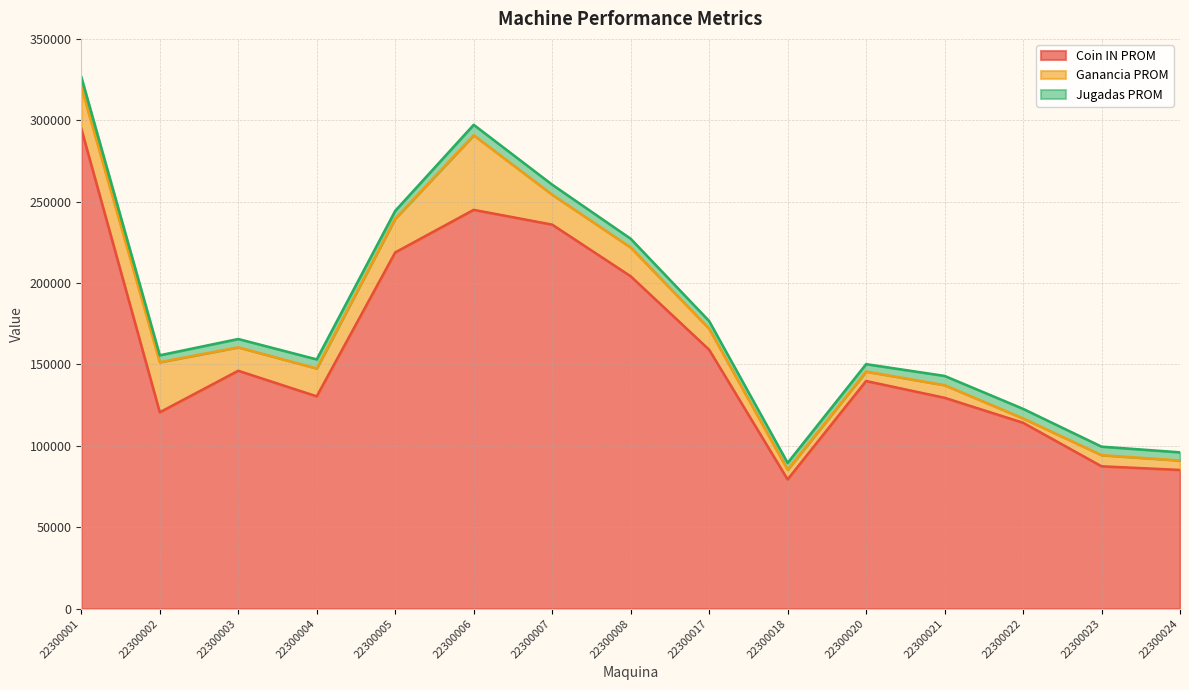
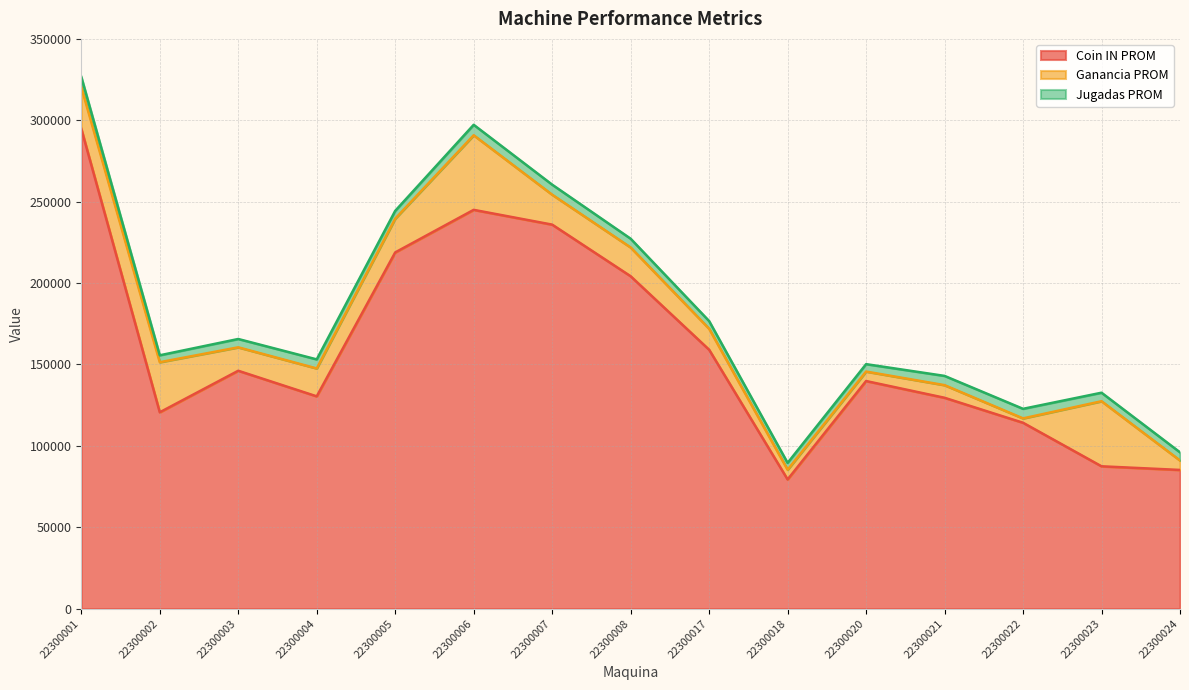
  {
    "Coin IN PROM": {
      "22300001": 295000,
      "22300002": 121000,
      "22300003": 146000,
      "22300004": 130000,
      "22300005": 219000,
      "22300006": 245000,
      "22300007": 236000,
      "22300008": 204000,
      "22300017": 159000,
      "22300018": 79000,
      "22300020": 140000,
      "22300021": 130000,
      "22300022": 114000,
      "22300023": 87000,
      "22300024": 85000
    },
    "Ganancia PROM": {
      "22300001": 26000,
      "22300002": 31000,
      "22300003": 14000,
      "22300004": 17000,
      "22300005": 21000,
      "22300006": 46000,
      "22300007": 18000,
      "22300008": 18000,
      "22300017": 13000,
      "22300018": 6000,
      "22300020": 6000,
      "22300021": 8000,
      "22300022": 3000,
-     "22300023": 7000,
+     "22300023": 40000,
      "22300024": 6000
    },
    "Jugadas PROM": {
      "22300001": 6000,
      "22300002": 4000,
      "22300003": 5000,
      "22300004": 6000,
      "22300005": 5000,
      "22300006": 6000,
      "22300007": 6000,
      "22300008": 5000,
      "22300017": 5000,
      "22300018": 4000,
      "22300020": 5000,
      "22300021": 6000,
      "22300022": 6000,
      "22300023": 5000,
      "22300024": 5000
    }
  }
